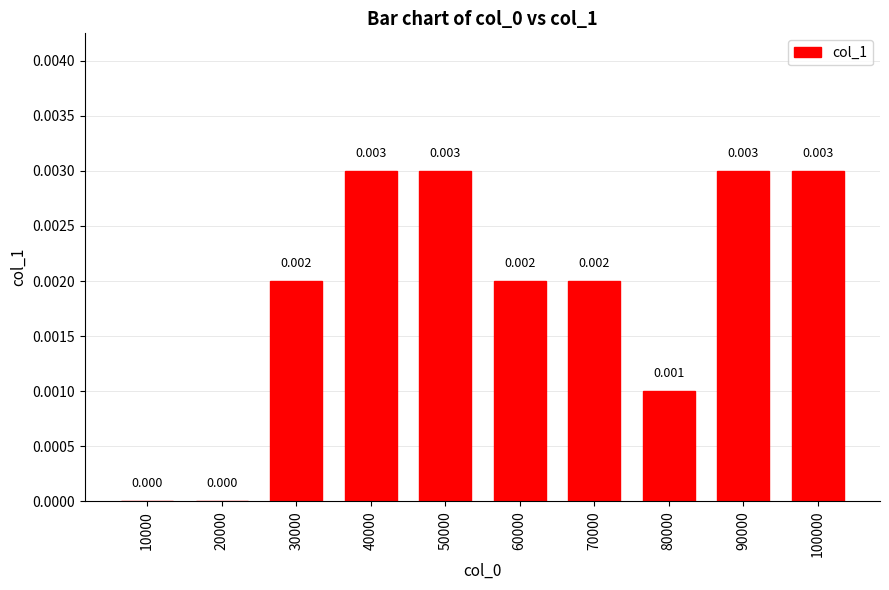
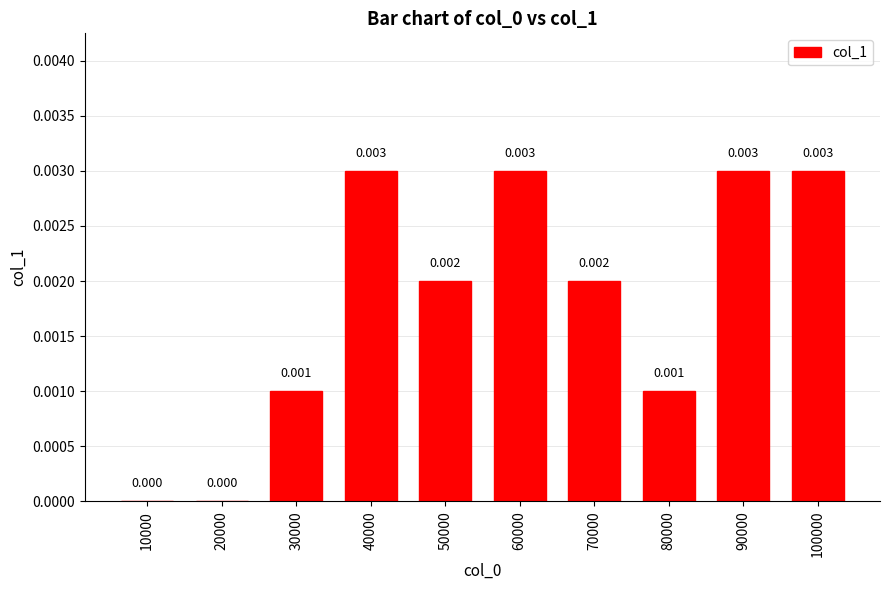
  {
    "10000": 0.000,
    "20000": 0.000,
-   "30000": 0.002,
+   "30000": 0.001,
    "40000": 0.003,
-   "50000": 0.003,
-   "60000": 0.002,
+   "50000": 0.002,
+   "60000": 0.003,
    "70000": 0.002,
    "80000": 0.001,
    "90000": 0.003,
    "100000": 0.003
  }
